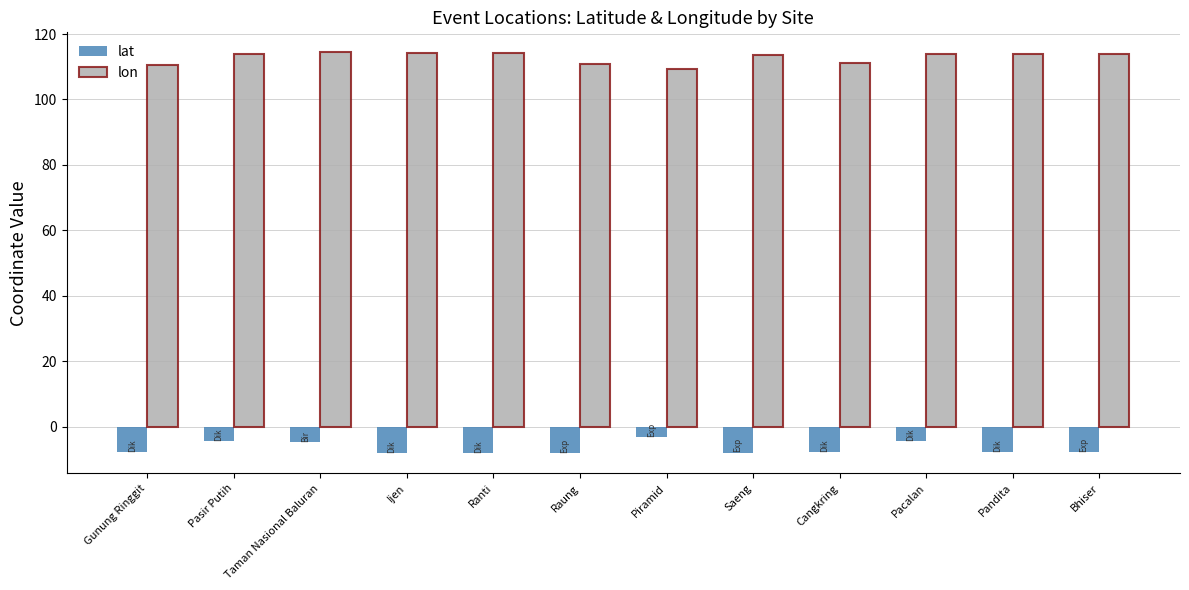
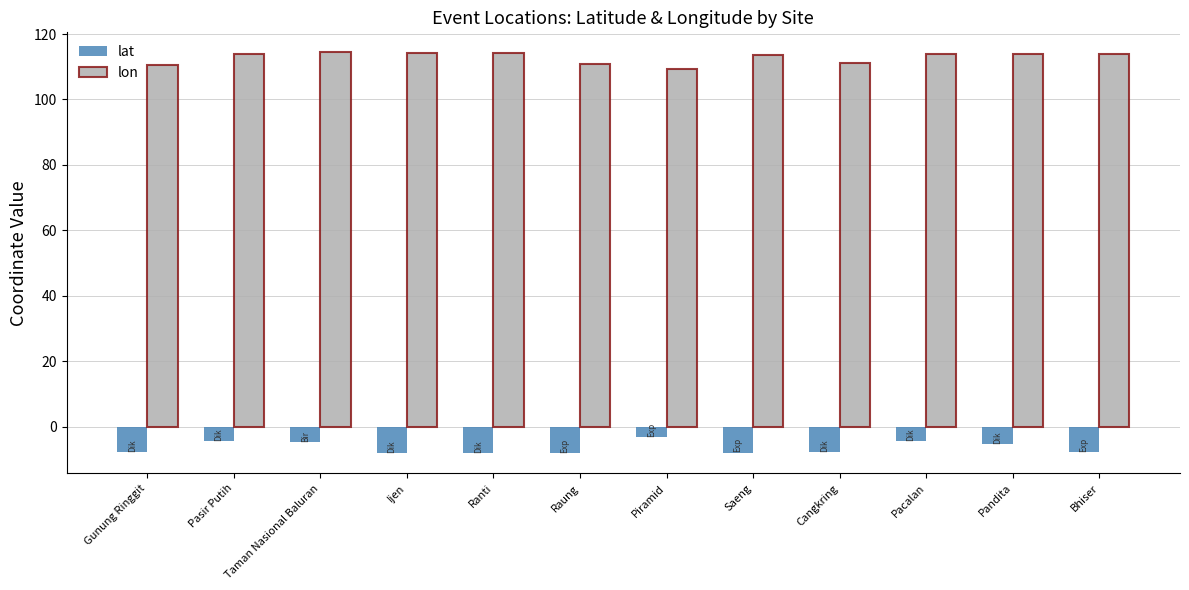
  {
    "lat": {
      "Gunung Ringgit": -8,
      "Pasir Putih": -4,
      "Taman Nasional Baluran": -5,
      "Ijen": -8,
      "Ranti": -8,
      "Raung": -8,
      "Piramid": -3,
      "Saeng": -8,
      "Cangkring": -8,
      "Pacalan": -4,
-     "Pandita": -8,
+     "Pandita": -5,
      "Bhiser": -8
    },
    "lon": {
      "Gunung Ringgit": 110,
      "Pasir Putih": 114,
      "Taman Nasional Baluran": 114,
      "Ijen": 114,
      "Ranti": 114,
      "Raung": 111,
      "Piramid": 109,
      "Saeng": 114,
      "Cangkring": 111,
      "Pacalan": 114,
      "Pandita": 114,
      "Bhiser": 114
    }
  }
